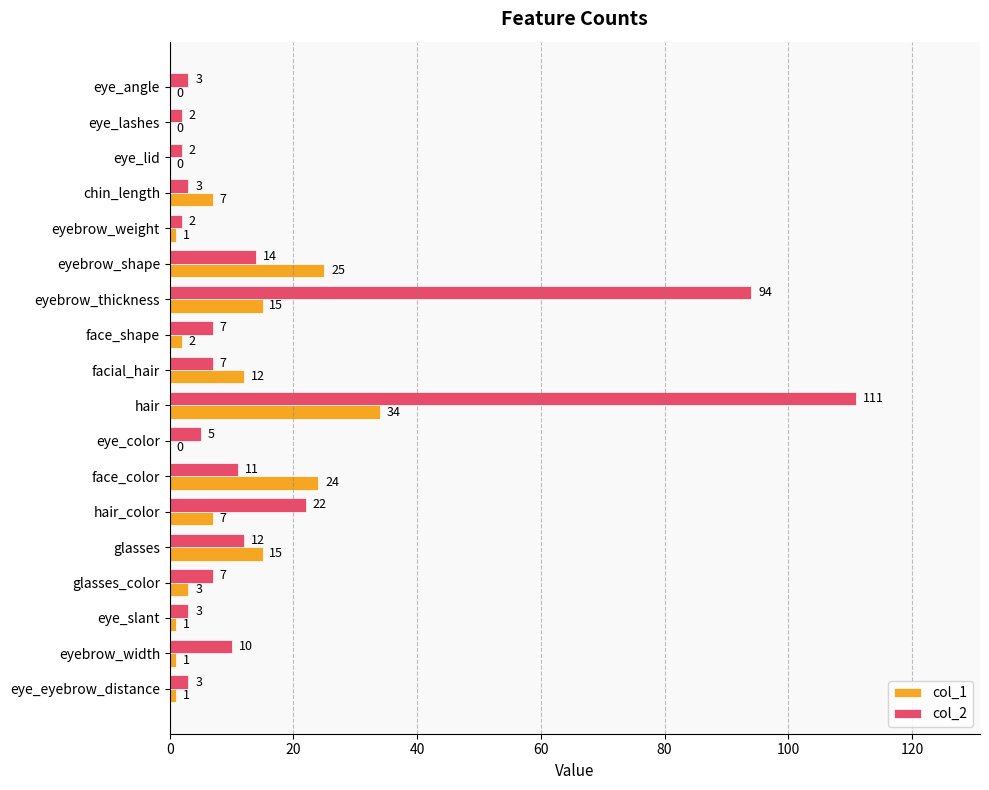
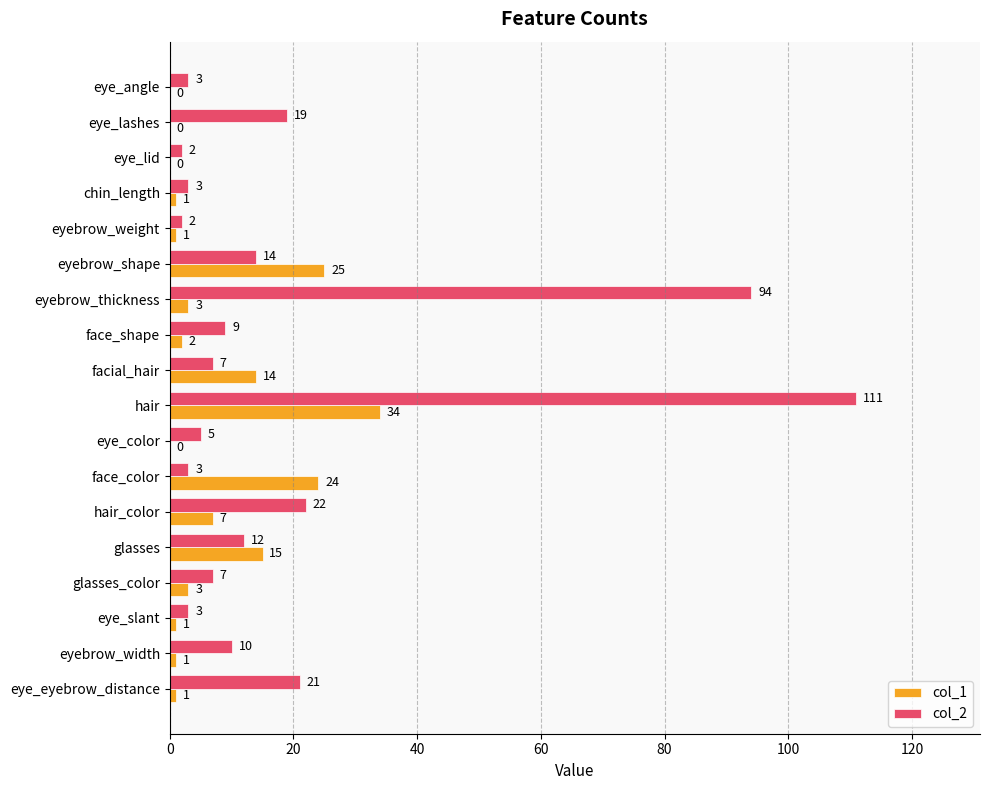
  {
    "col_1": {
      "eye_angle": 0,
      "eye_lashes": 0,
      "eye_lid": 0,
-     "chin_length": 7,
+     "chin_length": 1,
      "eyebrow_weight": 1,
      "eyebrow_shape": 25,
-     "eyebrow_thickness": 15,
+     "eyebrow_thickness": 3,
      "face_shape": 2,
-     "facial_hair": 12,
+     "facial_hair": 14,
      "hair": 34,
      "eye_color": 0,
      "face_color": 24,
      "hair_color": 7,
      "glasses": 15,
      "glasses_color": 3,
      "eye_slant": 1,
      "eyebrow_width": 1,
      "eye_eyebrow_distance": 1
    },
    "col_2": {
      "eye_angle": 3,
-     "eye_lashes": 2,
+     "eye_lashes": 19,
      "eye_lid": 2,
      "chin_length": 3,
      "eyebrow_weight": 2,
      "eyebrow_shape": 14,
      "eyebrow_thickness": 94,
-     "face_shape": 7,
+     "face_shape": 9,
      "facial_hair": 7,
      "hair": 111,
      "eye_color": 5,
-     "face_color": 11,
+     "face_color": 3,
      "hair_color": 22,
      "glasses": 12,
      "glasses_color": 7,
      "eye_slant": 3,
      "eyebrow_width": 10,
-     "eye_eyebrow_distance": 3
+     "eye_eyebrow_distance": 21
    }
  }
